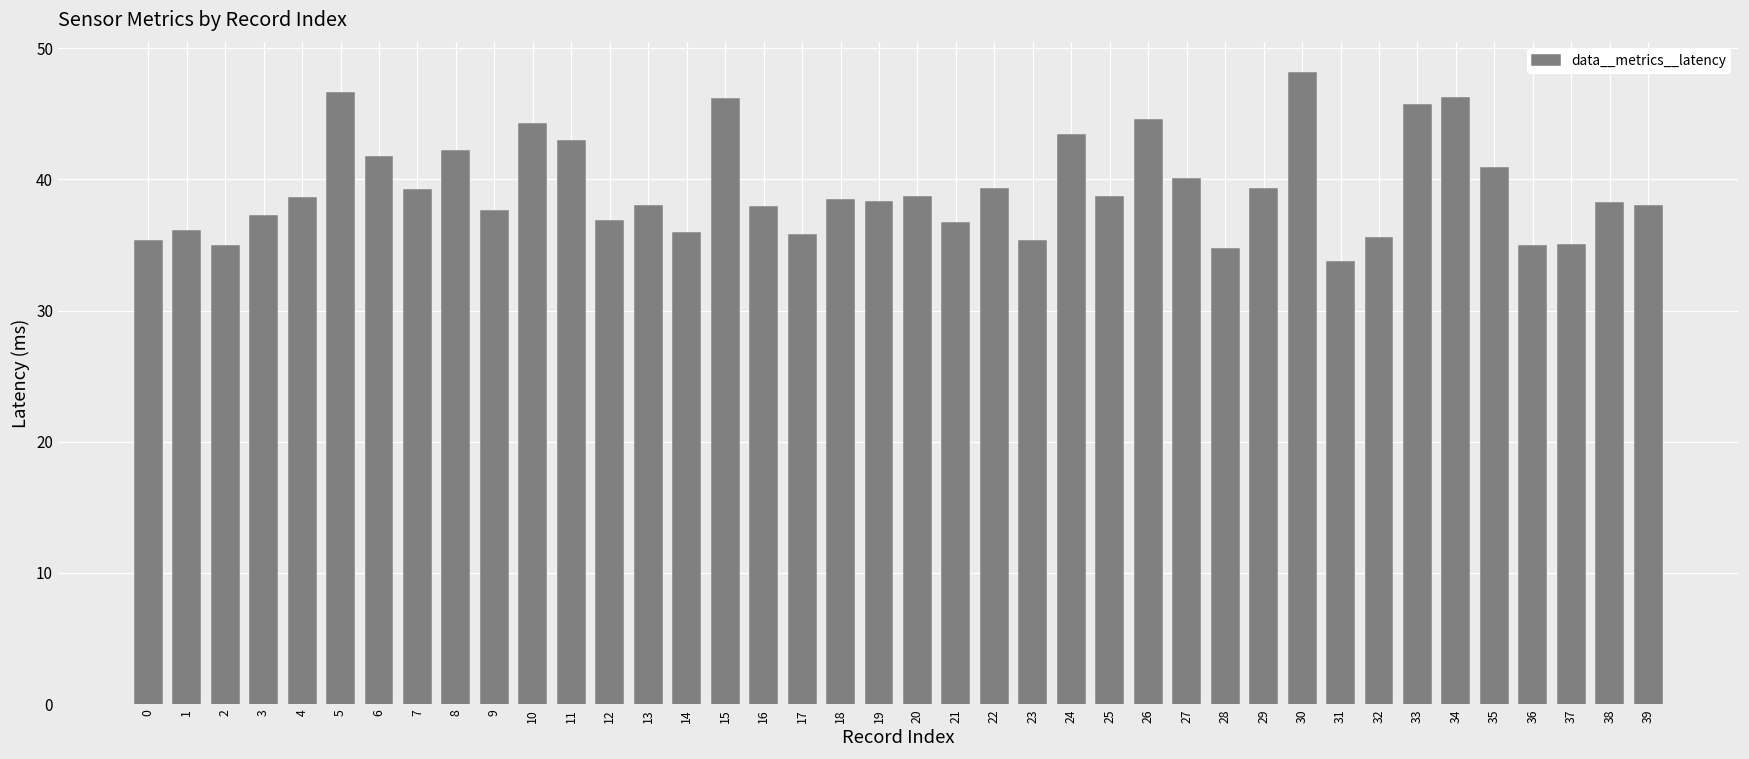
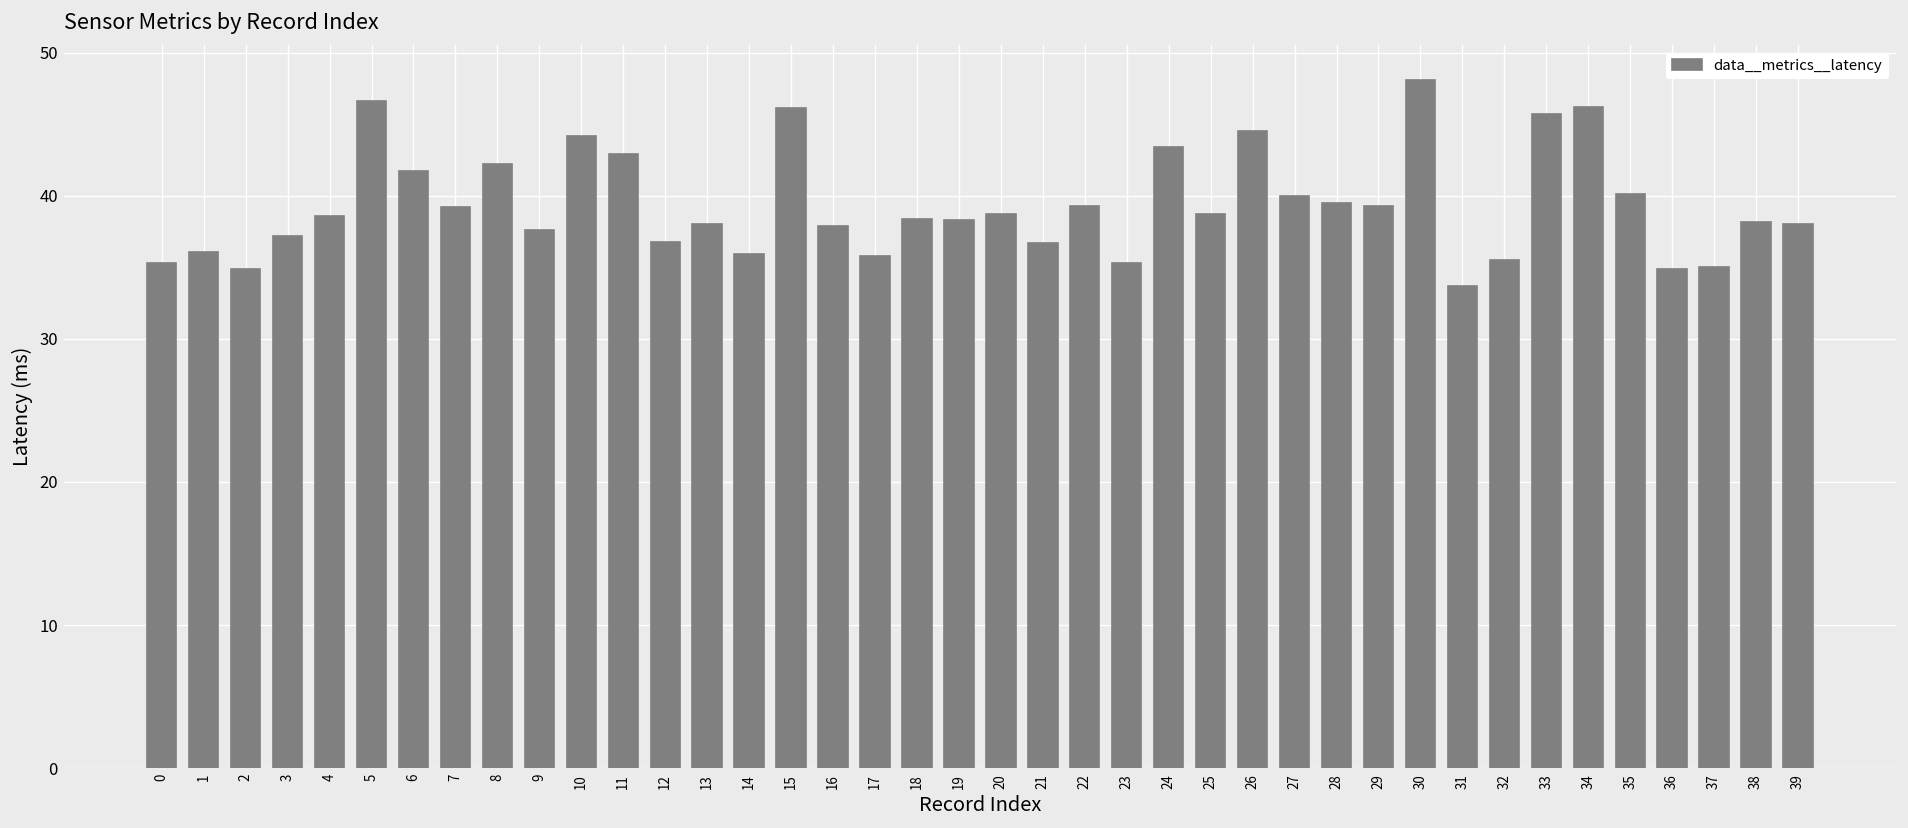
  {
    "0": 35.3,
    "1": 36.1,
    "2": 34.9,
    "3": 37.2,
    "4": 38.6,
    "5": 46.6,
    "6": 41.7,
    "7": 39.2,
    "8": 42.2,
    "9": 37.6,
    "10": 44.2,
    "11": 42.9,
    "12": 36.8,
    "13": 38.0,
    "14": 35.9,
    "15": 46.1,
    "16": 37.9,
    "17": 35.8,
    "18": 38.4,
    "19": 38.3,
    "20": 38.7,
    "21": 36.7,
    "22": 39.3,
    "23": 35.3,
    "24": 43.4,
    "25": 38.7,
    "26": 44.5,
    "27": 40.0,
-   "28": 34.7,
+   "28": 39.5,
    "29": 39.3,
    "30": 48.1,
    "31": 33.7,
    "32": 35.5,
    "33": 45.7,
    "34": 46.2,
-   "35": 40.9,
+   "35": 40.1,
    "36": 34.9,
    "37": 35.0,
    "38": 38.2,
    "39": 38.0
  }
